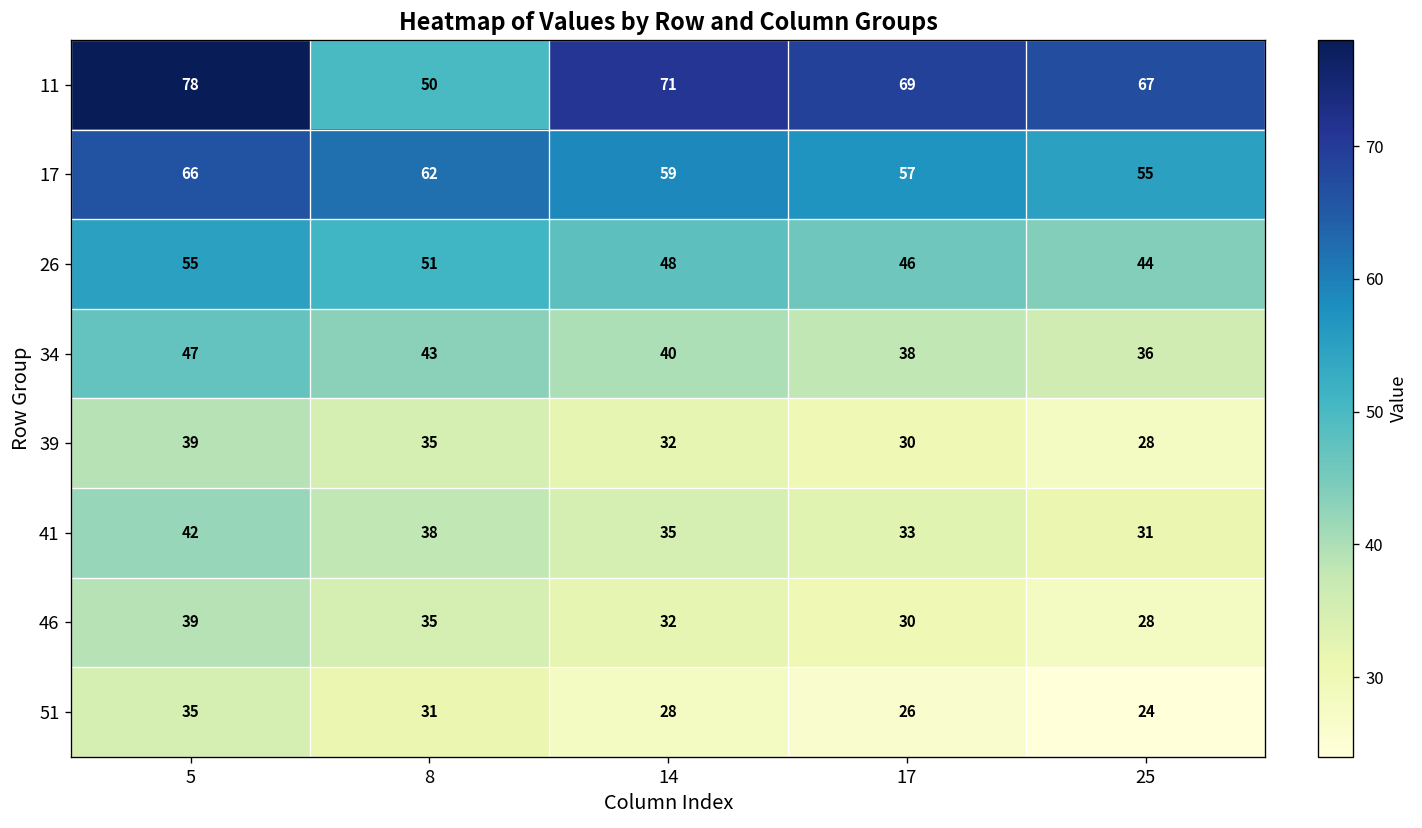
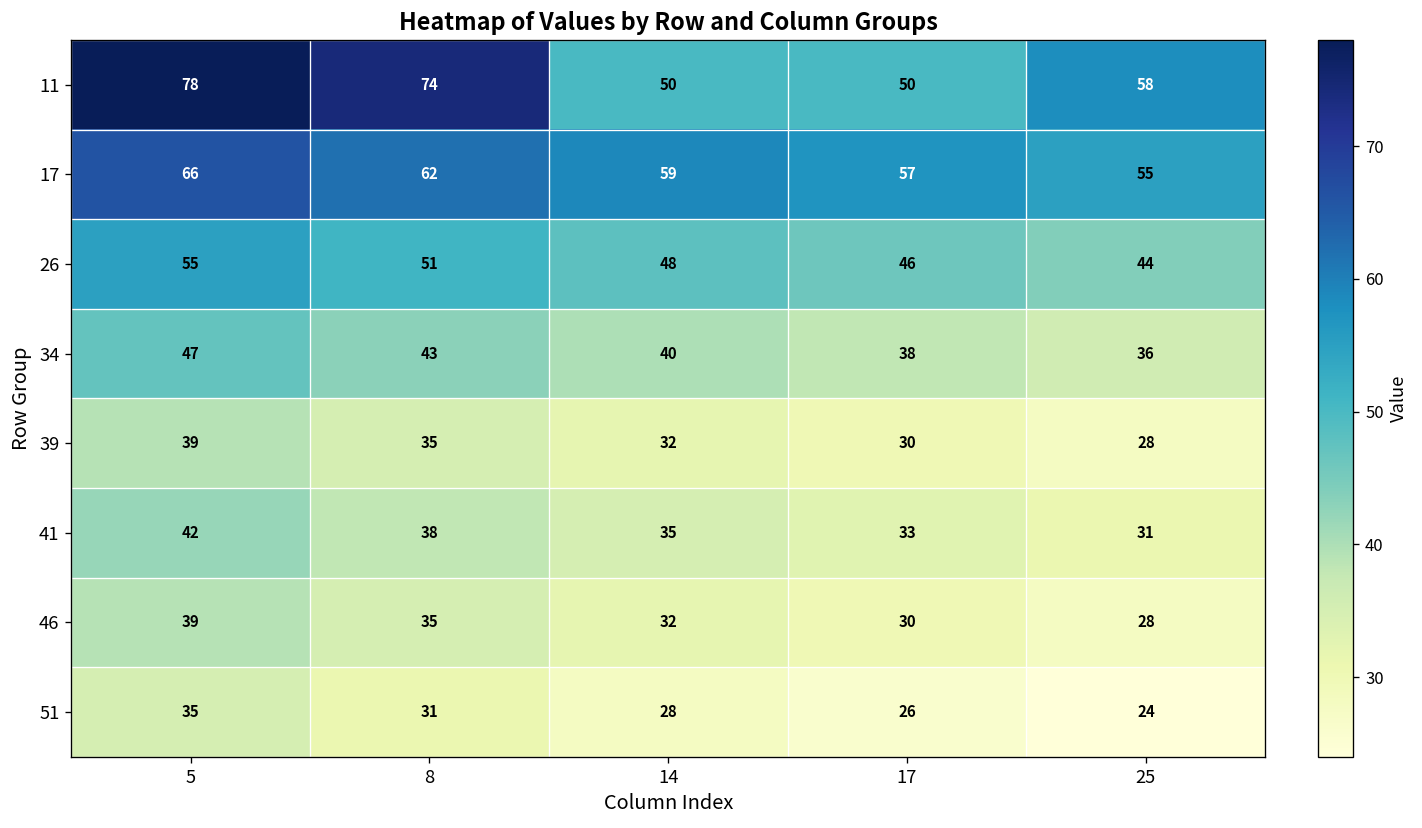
  {
    "11": {
      "5": 78,
-     "8": 50,
-     "14": 71,
-     "17": 69,
-     "25": 67
+     "8": 74,
+     "14": 50,
+     "17": 50,
+     "25": 58
    },
    "17": {
      "5": 66,
      "8": 62,
      "14": 59,
      "17": 57,
      "25": 55
    },
    "26": {
      "5": 55,
      "8": 51,
      "14": 48,
      "17": 46,
      "25": 44
    },
    "34": {
      "5": 47,
      "8": 43,
      "14": 40,
      "17": 38,
      "25": 36
    },
    "39": {
      "5": 39,
      "8": 35,
      "14": 32,
      "17": 30,
      "25": 28
    },
    "41": {
      "5": 42,
      "8": 38,
      "14": 35,
      "17": 33,
      "25": 31
    },
    "46": {
      "5": 39,
      "8": 35,
      "14": 32,
      "17": 30,
      "25": 28
    },
    "51": {
      "5": 35,
      "8": 31,
      "14": 28,
      "17": 26,
      "25": 24
    }
  }
